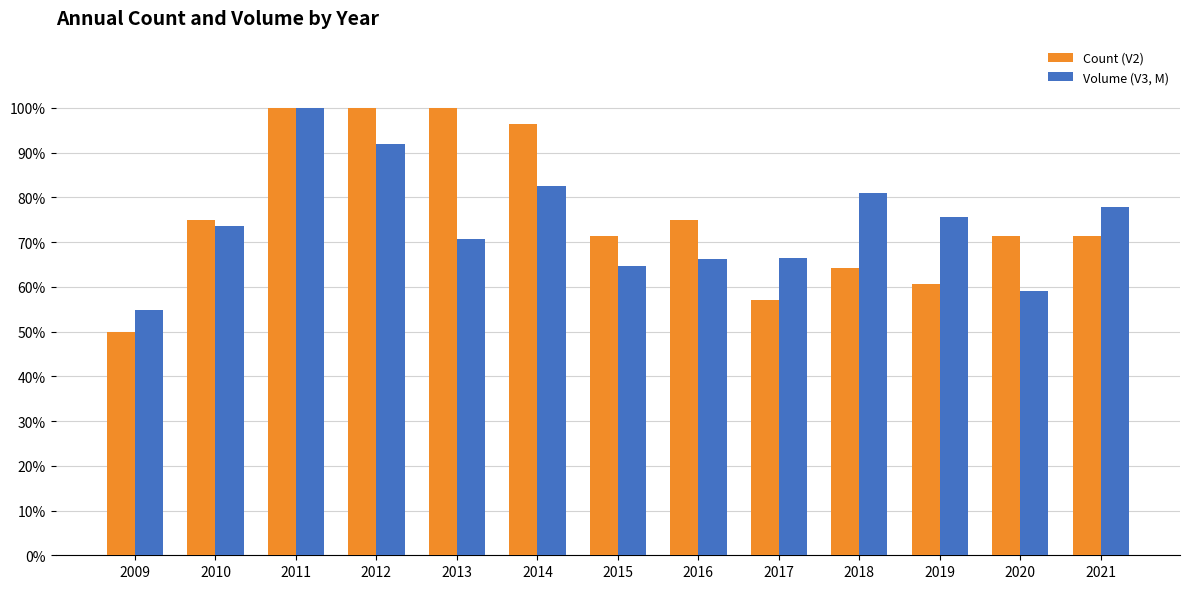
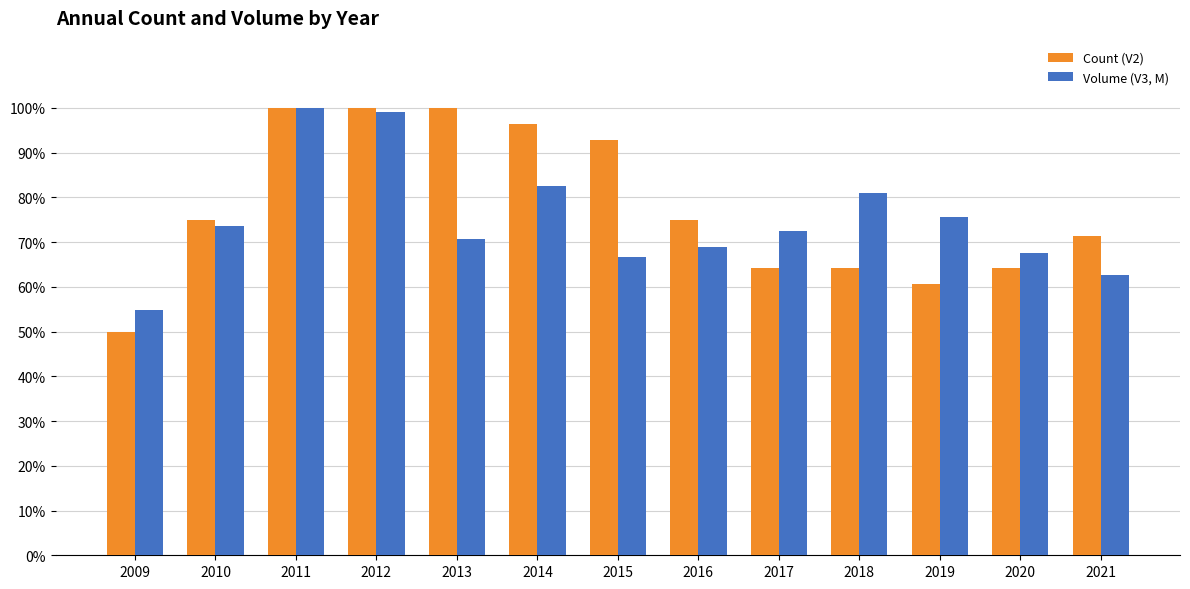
  {
    "Count (V2)": {
      "2009": "50%",
      "2010": "75%",
      "2011": "100%",
      "2012": "100%",
      "2013": "100%",
      "2014": "96%",
-     "2015": "71%",
+     "2015": "93%",
      "2016": "75%",
-     "2017": "57%",
+     "2017": "64%",
      "2018": "64%",
      "2019": "61%",
-     "2020": "71%",
+     "2020": "64%",
      "2021": "71%"
    },
    "Volume (V3, M)": {
      "2009": "55%",
      "2010": "74%",
      "2011": "100%",
-     "2012": "92%",
+     "2012": "99%",
      "2013": "71%",
      "2014": "82%",
-     "2015": "65%",
-     "2016": "66%",
-     "2017": "66%",
+     "2015": "67%",
+     "2016": "69%",
+     "2017": "72%",
      "2018": "81%",
      "2019": "75%",
-     "2020": "59%",
-     "2021": "78%"
+     "2020": "68%",
+     "2021": "63%"
    }
  }
